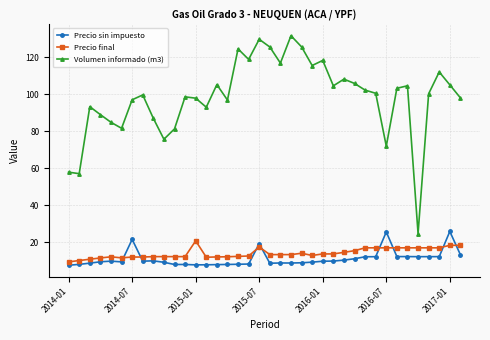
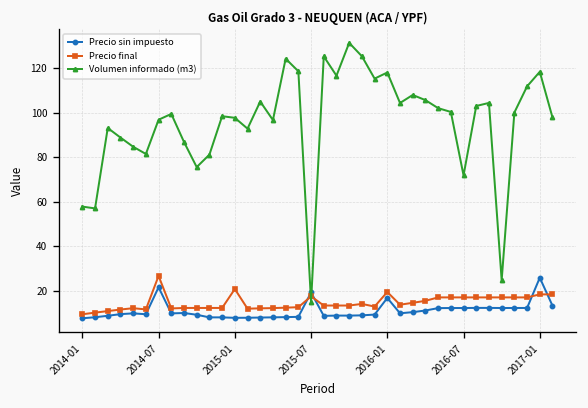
  {
    "Precio sin impuesto": {
      "2014-01": 8,
      "2014-07": 22,
      "2015-01": 8,
      "2015-07": 19,
-     "2016-01": 10,
-     "2016-07": 26,
+     "2016-01": 17,
+     "2016-07": 12,
      "2017-01": 26
    },
    "Precio final": {
      "2014-01": 9,
-     "2014-07": 12,
+     "2014-07": 27,
      "2015-01": 21,
      "2015-07": 17,
-     "2016-01": 14,
+     "2016-01": 19,
      "2016-07": 17,
      "2017-01": 18
    },
    "Volumen informado (m3)": {
      "2014-01": 58,
      "2014-07": 97,
      "2015-01": 98,
-     "2015-07": 130,
+     "2015-07": 15,
      "2016-01": 118,
      "2016-07": 72,
-     "2017-01": 105
+     "2017-01": 119
    }
  }
